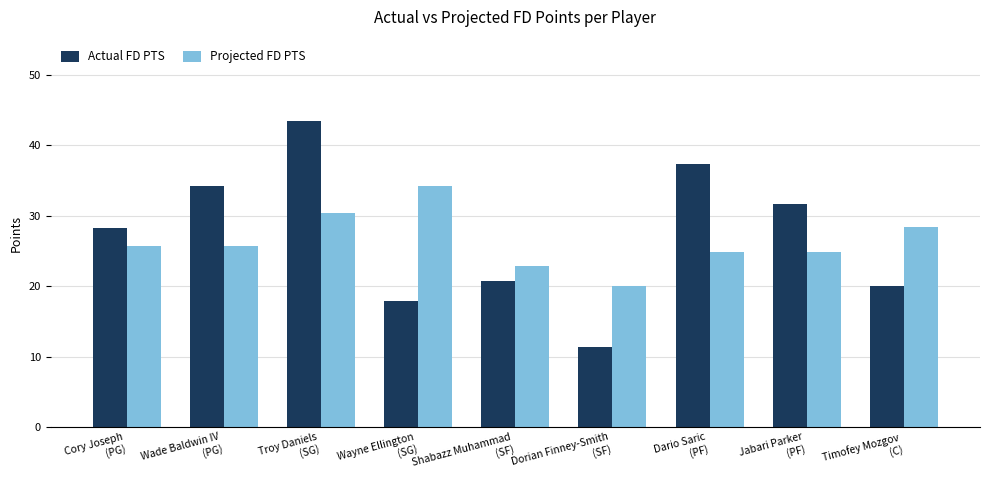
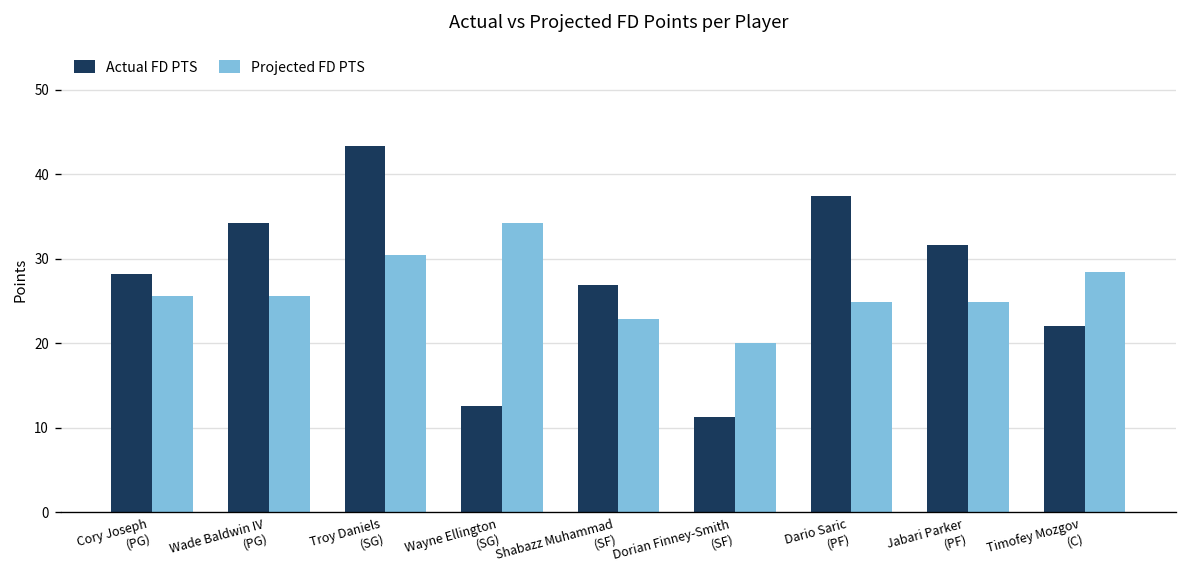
  {
    "Actual FD PTS": {
      "Cory Joseph (PG)": 28,
      "Wade Baldwin IV (PG)": 34,
      "Troy Daniels (SG)": 43,
-     "Wayne Ellington (SG)": 18,
-     "Shabazz Muhammad (SF)": 21,
+     "Wayne Ellington (SG)": 13,
+     "Shabazz Muhammad (SF)": 27,
      "Dorian Finney-Smith (SF)": 11,
      "Dario Saric (PF)": 37,
      "Jabari Parker (PF)": 32,
-     "Timofey Mozgov (C)": 20
+     "Timofey Mozgov (C)": 22
    },
    "Projected FD PTS": {
      "Cory Joseph (PG)": 26,
      "Wade Baldwin IV (PG)": 26,
      "Troy Daniels (SG)": 30,
      "Wayne Ellington (SG)": 34,
      "Shabazz Muhammad (SF)": 23,
      "Dorian Finney-Smith (SF)": 20,
      "Dario Saric (PF)": 25,
      "Jabari Parker (PF)": 25,
      "Timofey Mozgov (C)": 28
    }
  }
